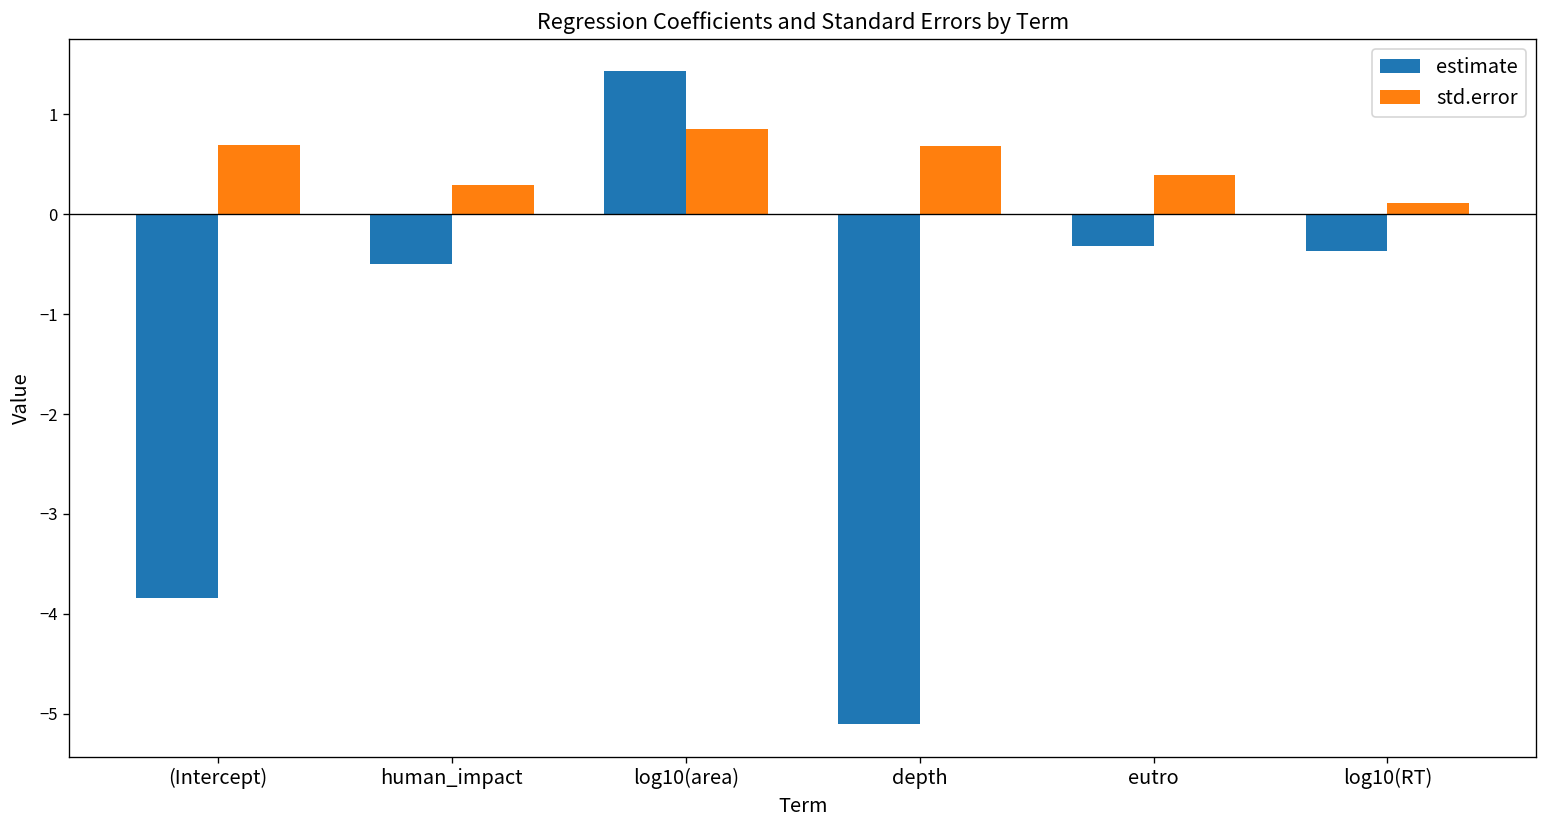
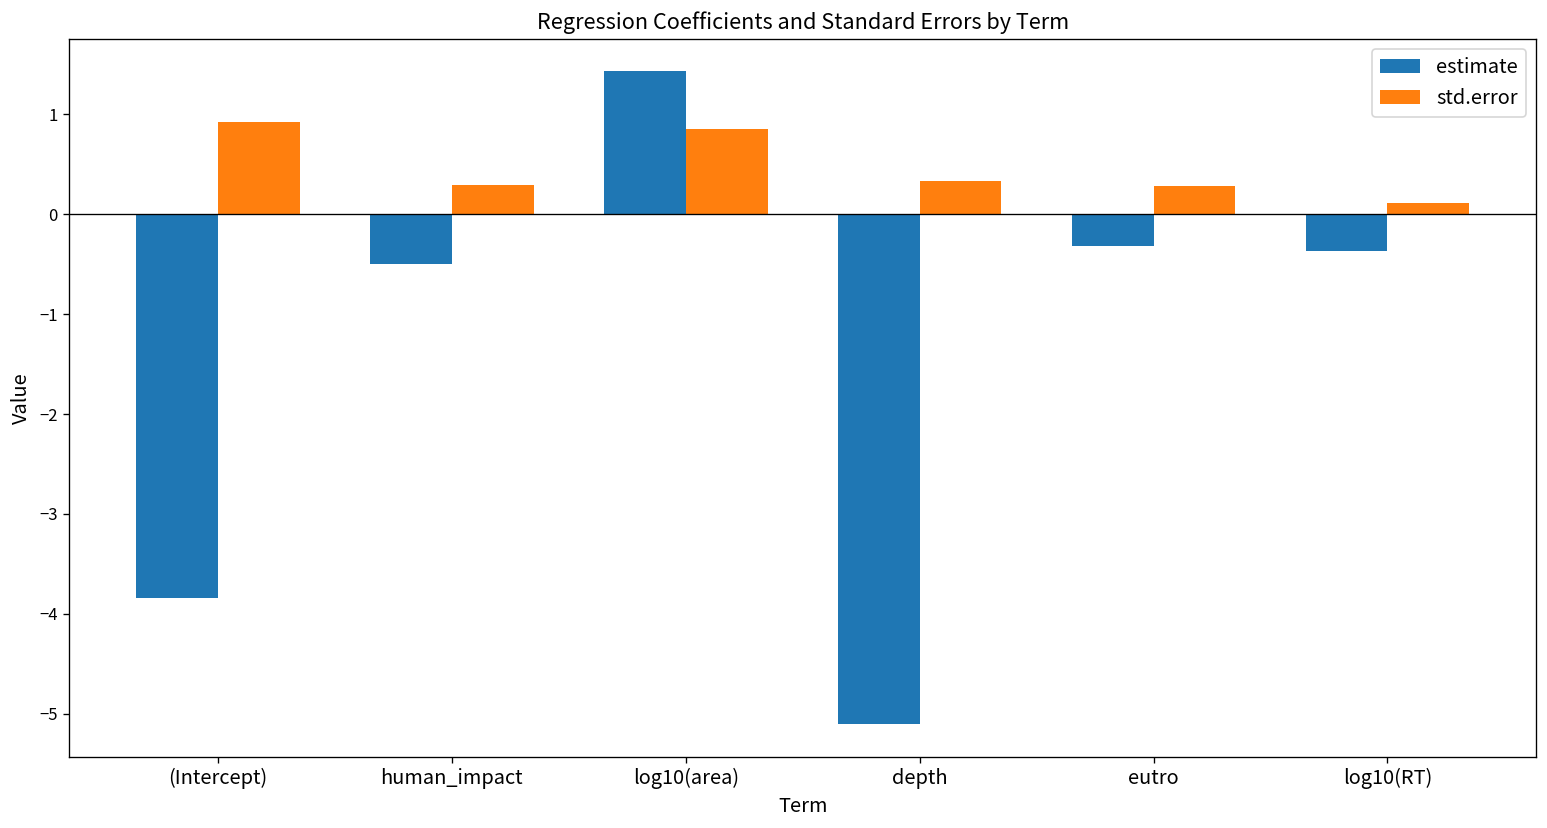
  {
    "estimate": {
      "(Intercept)": -3.8,
      "human_impact": -0.5,
      "log10(area)": 1.4,
      "depth": -5.1,
      "eutro": -0.3,
      "log10(RT)": -0.4
    },
    "std.error": {
-     "(Intercept)": 0.7,
+     "(Intercept)": 0.9,
      "human_impact": 0.3,
      "log10(area)": 0.9,
-     "depth": 0.7,
-     "eutro": 0.4,
+     "depth": 0.3,
+     "eutro": 0.3,
      "log10(RT)": 0.1
    }
  }
